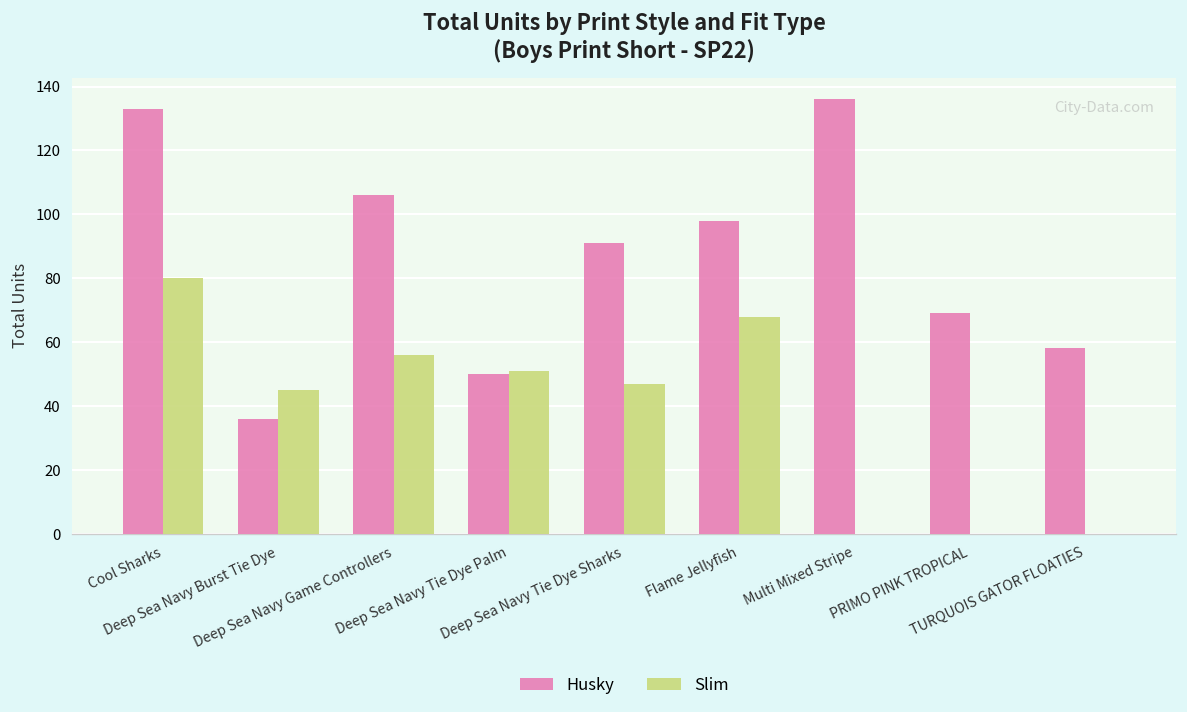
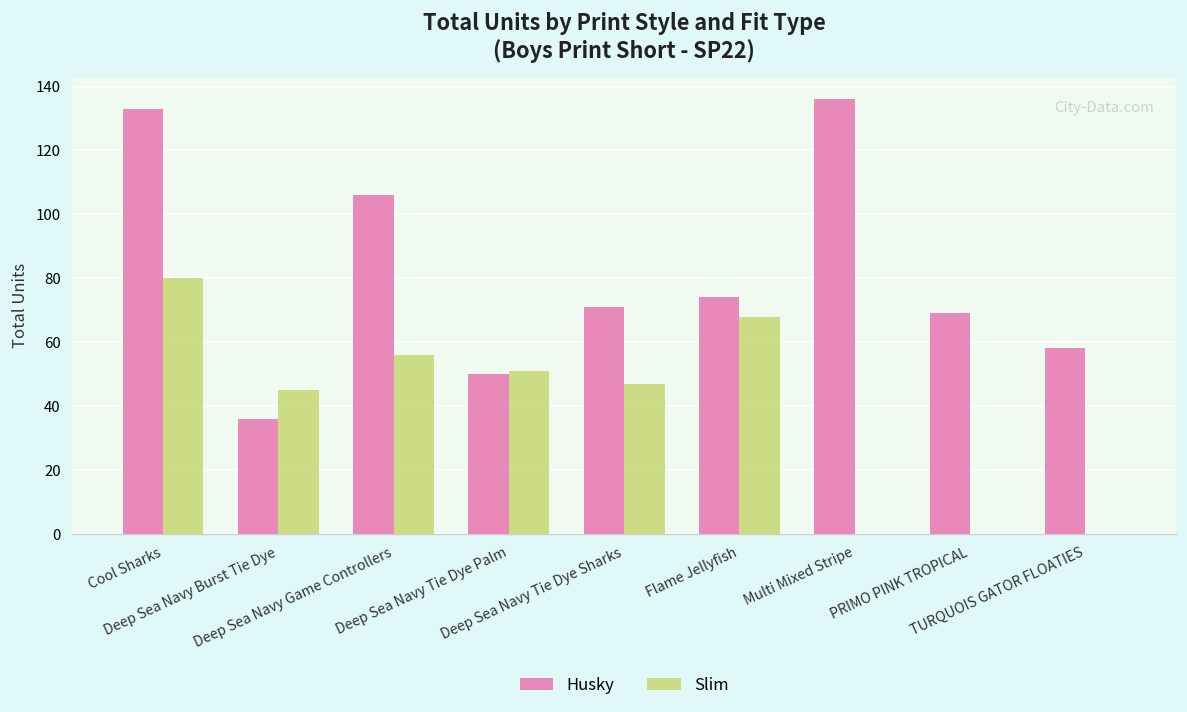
  {
    "Husky": {
      "Cool Sharks": 133,
      "Deep Sea Navy Burst Tie Dye": 36,
      "Deep Sea Navy Game Controllers": 106,
      "Deep Sea Navy Tie Dye Palm": 50,
-     "Deep Sea Navy Tie Dye Sharks": 91,
-     "Flame Jellyfish": 98,
+     "Deep Sea Navy Tie Dye Sharks": 71,
+     "Flame Jellyfish": 74,
      "Multi Mixed Stripe": 136,
      "PRIMO PINK TROPICAL": 69,
      "TURQUOIS GATOR FLOATIES": 58
    },
    "Slim": {
      "Cool Sharks": 80,
      "Deep Sea Navy Burst Tie Dye": 45,
      "Deep Sea Navy Game Controllers": 56,
      "Deep Sea Navy Tie Dye Palm": 51,
      "Deep Sea Navy Tie Dye Sharks": 47,
      "Flame Jellyfish": 68,
      "Multi Mixed Stripe": 0,
      "PRIMO PINK TROPICAL": 0,
      "TURQUOIS GATOR FLOATIES": 0
    }
  }
